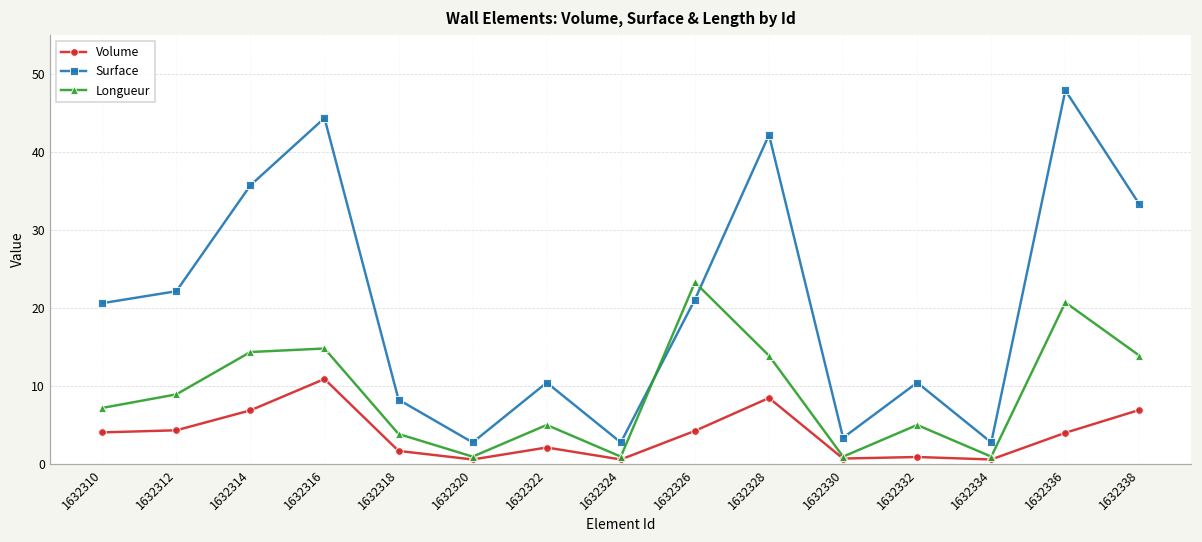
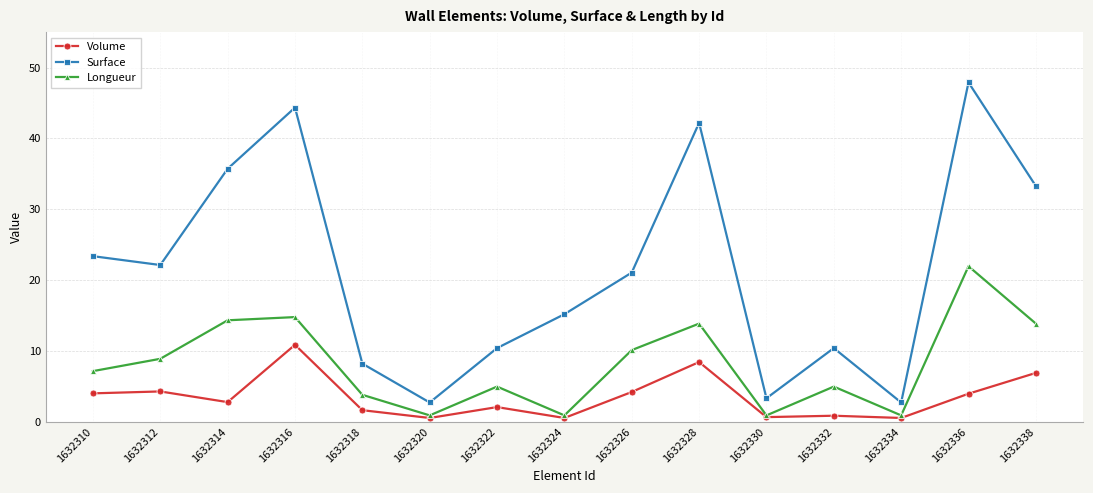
  {
    "Volume": {
      "1632310": 4,
      "1632312": 4,
-     "1632314": 7,
+     "1632314": 3,
      "1632316": 11,
      "1632318": 2,
      "1632320": 1,
      "1632322": 2,
      "1632324": 1,
      "1632326": 4,
      "1632328": 8,
      "1632332": 1,
      "1632334": 1,
      "1632336": 4,
      "1632338": 7
    },
    "Surface": {
-     "1632310": 21,
+     "1632310": 23,
      "1632312": 22,
      "1632314": 36,
      "1632316": 44,
      "1632318": 8,
      "1632320": 3,
      "1632322": 10,
-     "1632324": 3,
+     "1632324": 15,
      "1632326": 21,
      "1632328": 42,
      "1632330": 3,
      "1632332": 10,
      "1632334": 3,
      "1632336": 48,
      "1632338": 33
    },
    "Longueur": {
      "1632310": 7,
      "1632312": 9,
      "1632314": 14,
      "1632316": 15,
      "1632318": 4,
      "1632320": 1,
      "1632322": 5,
      "1632324": 1,
-     "1632326": 23,
+     "1632326": 10,
      "1632328": 14,
      "1632332": 5,
      "1632334": 1,
-     "1632336": 21,
+     "1632336": 22,
      "1632338": 14
    }
  }
